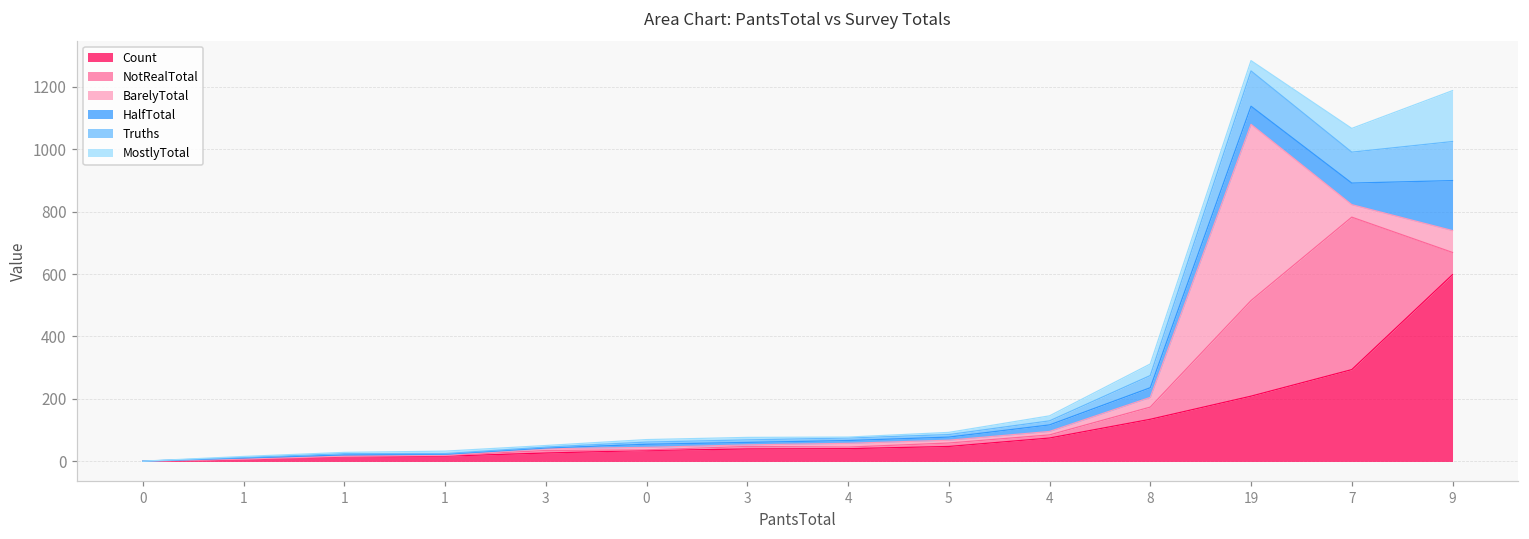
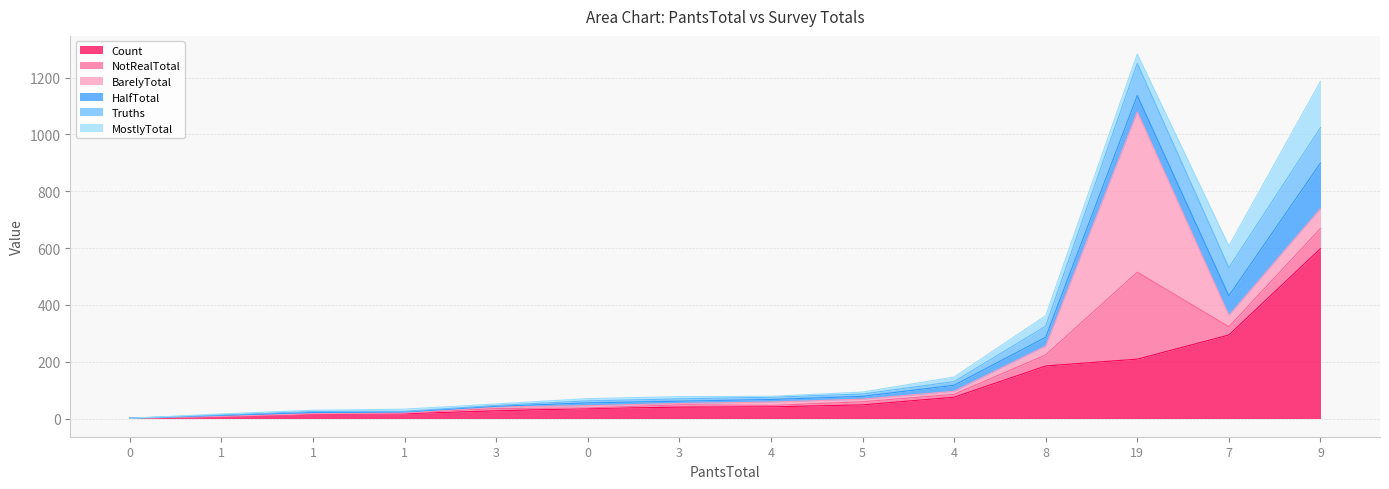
  {
    "Count": {
      "5": 50,
-     "8": 140,
+     "8": 190,
      "19": 210,
      "7": 290,
      "9": 600
    },
    "NotRealTotal": {
      "8": 40,
      "19": 310,
-     "7": 490,
+     "7": 30,
      "9": 70
    },
    "BarelyTotal": {
      "8": 30,
      "19": 560,
      "7": 40,
      "9": 70
    },
    "HalfTotal": {
      "8": 30,
      "19": 60,
      "7": 70,
      "9": 160
    },
    "Truths": {
      "8": 40,
      "19": 110,
      "7": 100,
      "9": 130
    },
    "MostlyTotal": {
      "8": 40,
      "19": 30,
      "7": 80,
      "9": 160
    }
  }
